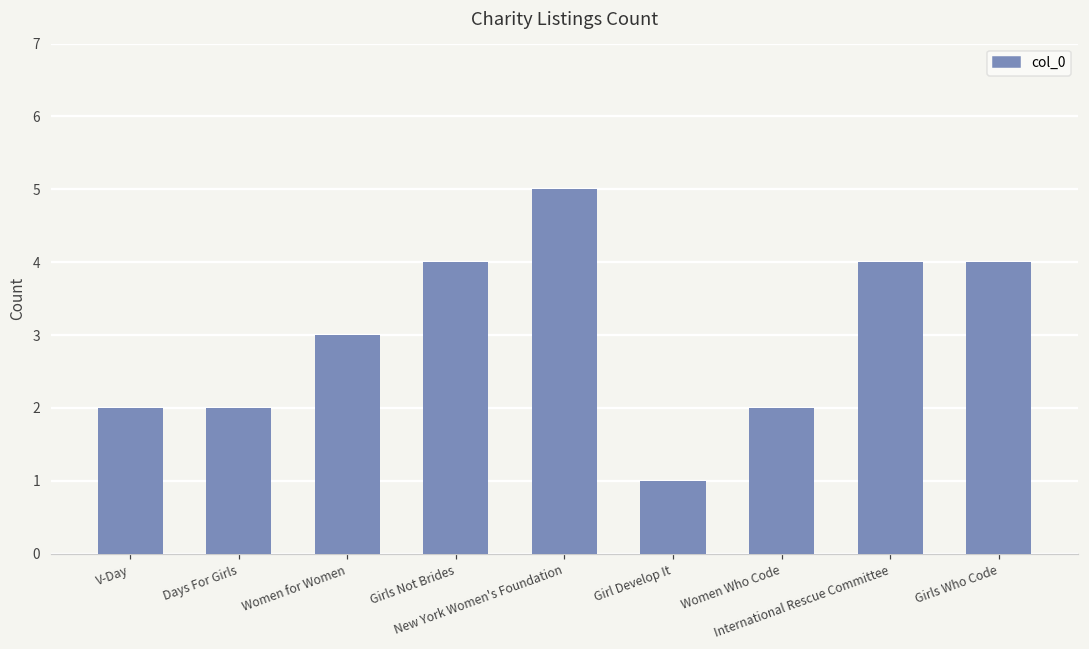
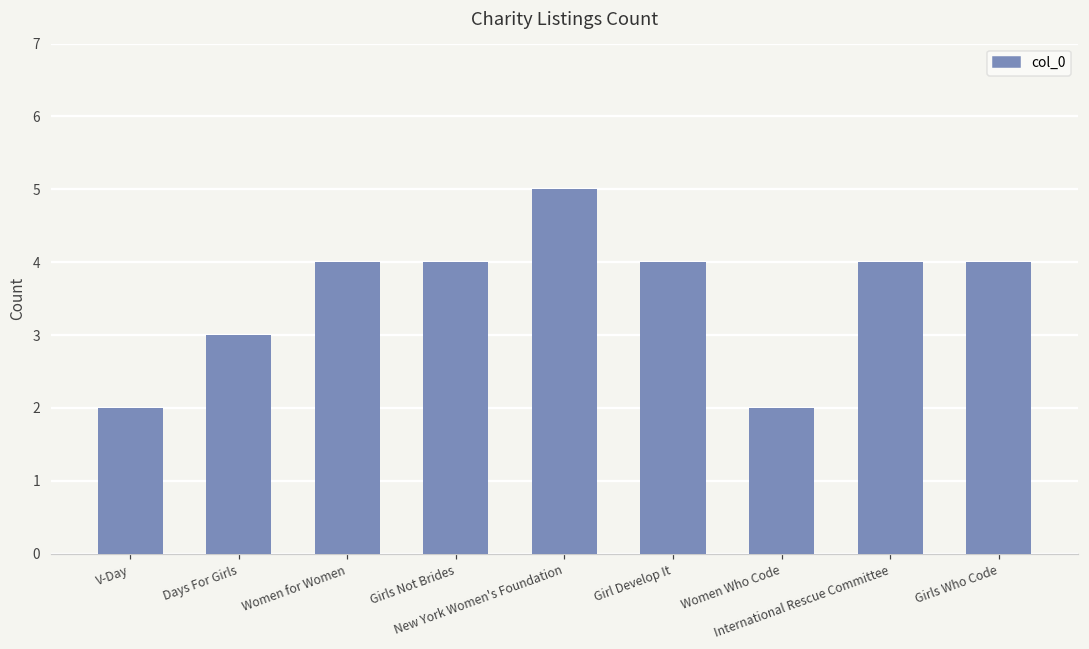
  {
    "V-Day": 2,
-   "Days For Girls": 2,
-   "Women for Women": 3,
+   "Days For Girls": 3,
+   "Women for Women": 4,
    "Girls Not Brides": 4,
    "New York Women's Foundation": 5,
-   "Girl Develop It": 1,
+   "Girl Develop It": 4,
    "Women Who Code": 2,
    "International Rescue Committee": 4,
    "Girls Who Code": 4
  }
